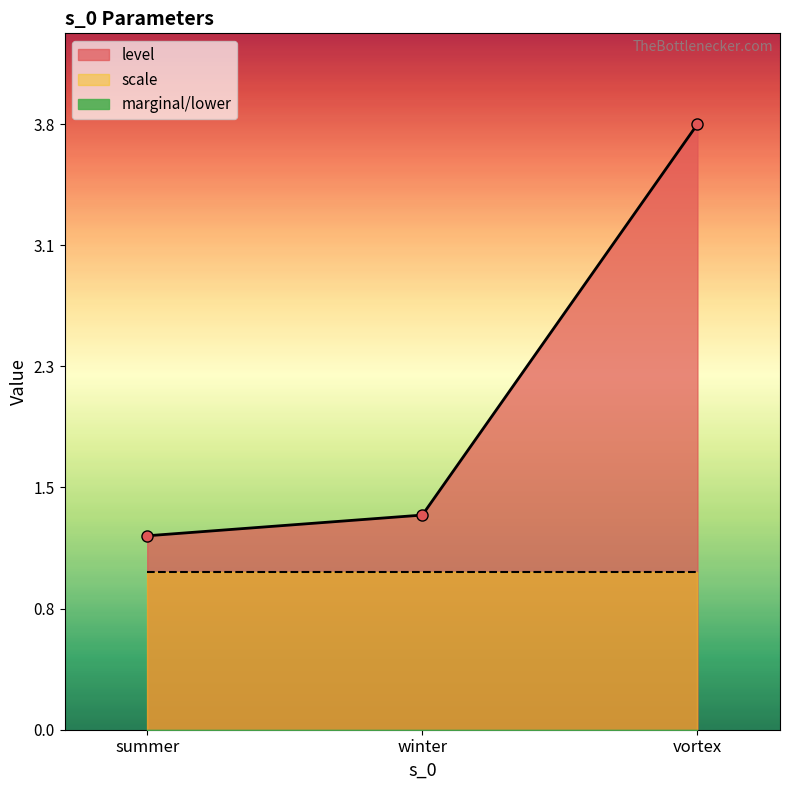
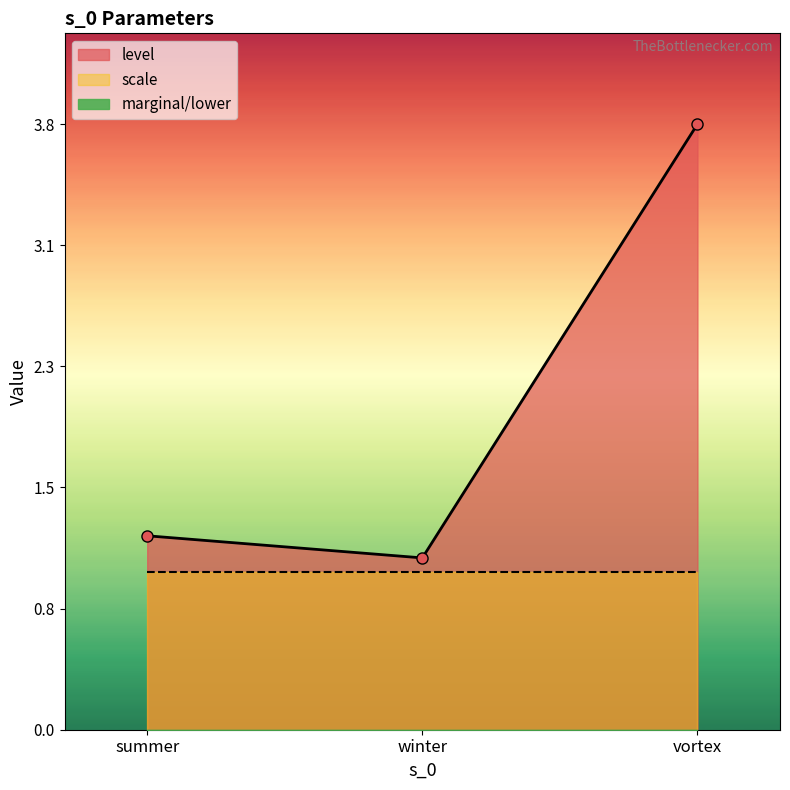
  {
    "level": {
      "summer": 1.23,
-     "winter": 1.36,
+     "winter": 1.09,
      "vortex": 3.84
    },
    "scale": {
      "summer": 1.00,
      "winter": 1.00,
      "vortex": 1.00
    },
    "marginal/lower": {
      "summer": 0.00,
      "winter": 0.00,
      "vortex": 0.00
    }
  }
